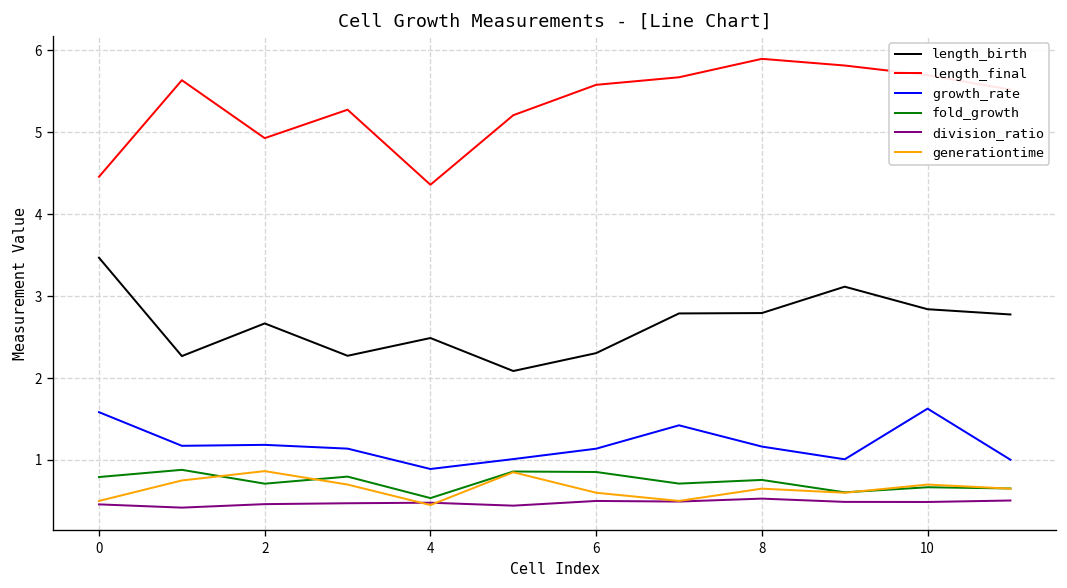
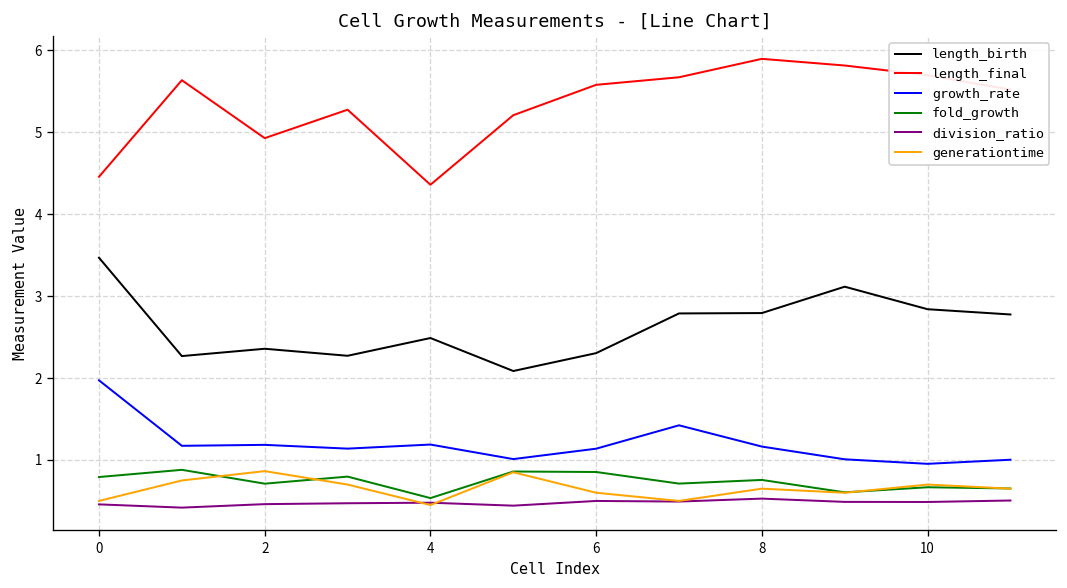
  {
    "length_birth": {
      "0": 3.5,
-     "2": 2.7,
+     "2": 2.4,
      "4": 2.5,
      "6": 2.3,
      "8": 2.8,
      "10": 2.8
    },
    "length_final": {
      "0": 4.5,
      "2": 4.9,
      "4": 4.4,
      "6": 5.6,
      "8": 5.9
    },
    "growth_rate": {
-     "0": 1.6,
+     "0": 2.0,
      "2": 1.2,
-     "4": 0.9,
+     "4": 1.2,
      "6": 1.1,
      "8": 1.2,
-     "10": 1.6
+     "10": 1.0
    },
    "fold_growth": {
      "0": 0.8,
      "2": 0.7,
      "4": 0.5,
      "6": 0.9,
      "8": 0.8
    },
    "division_ratio": {
      "0": 0.5,
      "2": 0.5,
      "6": 0.5,
      "8": 0.5,
      "10": 0.5
    },
    "generationtime": {
      "0": 0.5,
      "2": 0.9,
      "6": 0.6,
      "8": 0.6
    }
  }
